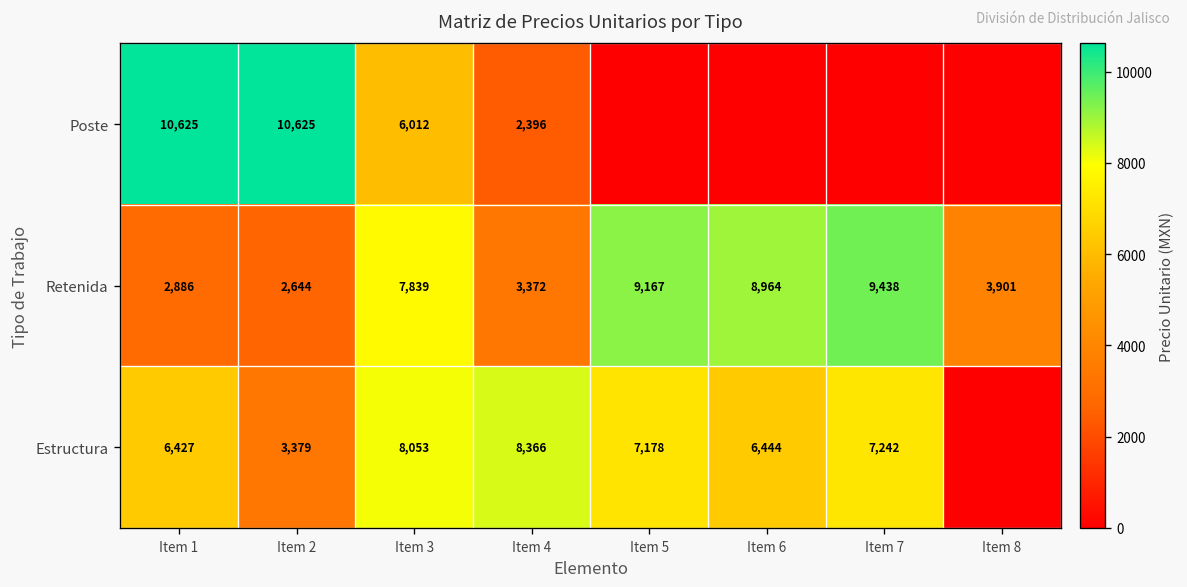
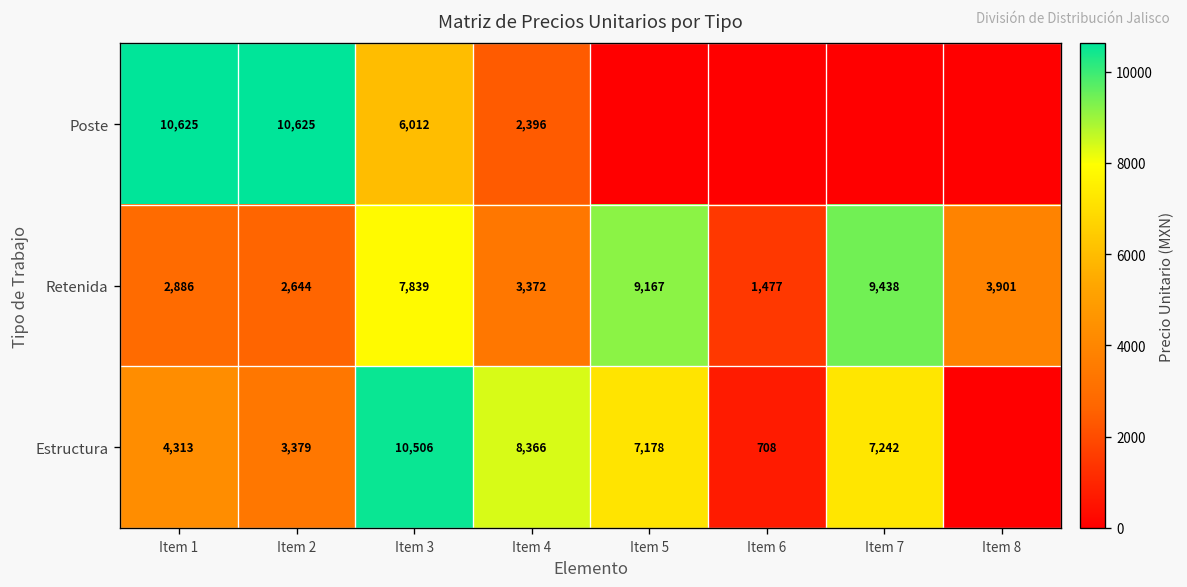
  {
    "Poste": {
      "Item 1": "10,625",
      "Item 2": "10,625",
      "Item 3": "6,012",
      "Item 4": "2,396"
    },
    "Retenida": {
      "Item 1": "2,886",
      "Item 2": "2,644",
      "Item 3": "7,839",
      "Item 4": "3,372",
      "Item 5": "9,167",
-     "Item 6": "8,964",
+     "Item 6": "1,477",
      "Item 7": "9,438",
      "Item 8": "3,901"
    },
    "Estructura": {
-     "Item 1": "6,427",
+     "Item 1": "4,313",
      "Item 2": "3,379",
-     "Item 3": "8,053",
+     "Item 3": "10,506",
      "Item 4": "8,366",
      "Item 5": "7,178",
-     "Item 6": "6,444",
+     "Item 6": "708",
      "Item 7": "7,242"
    }
  }
